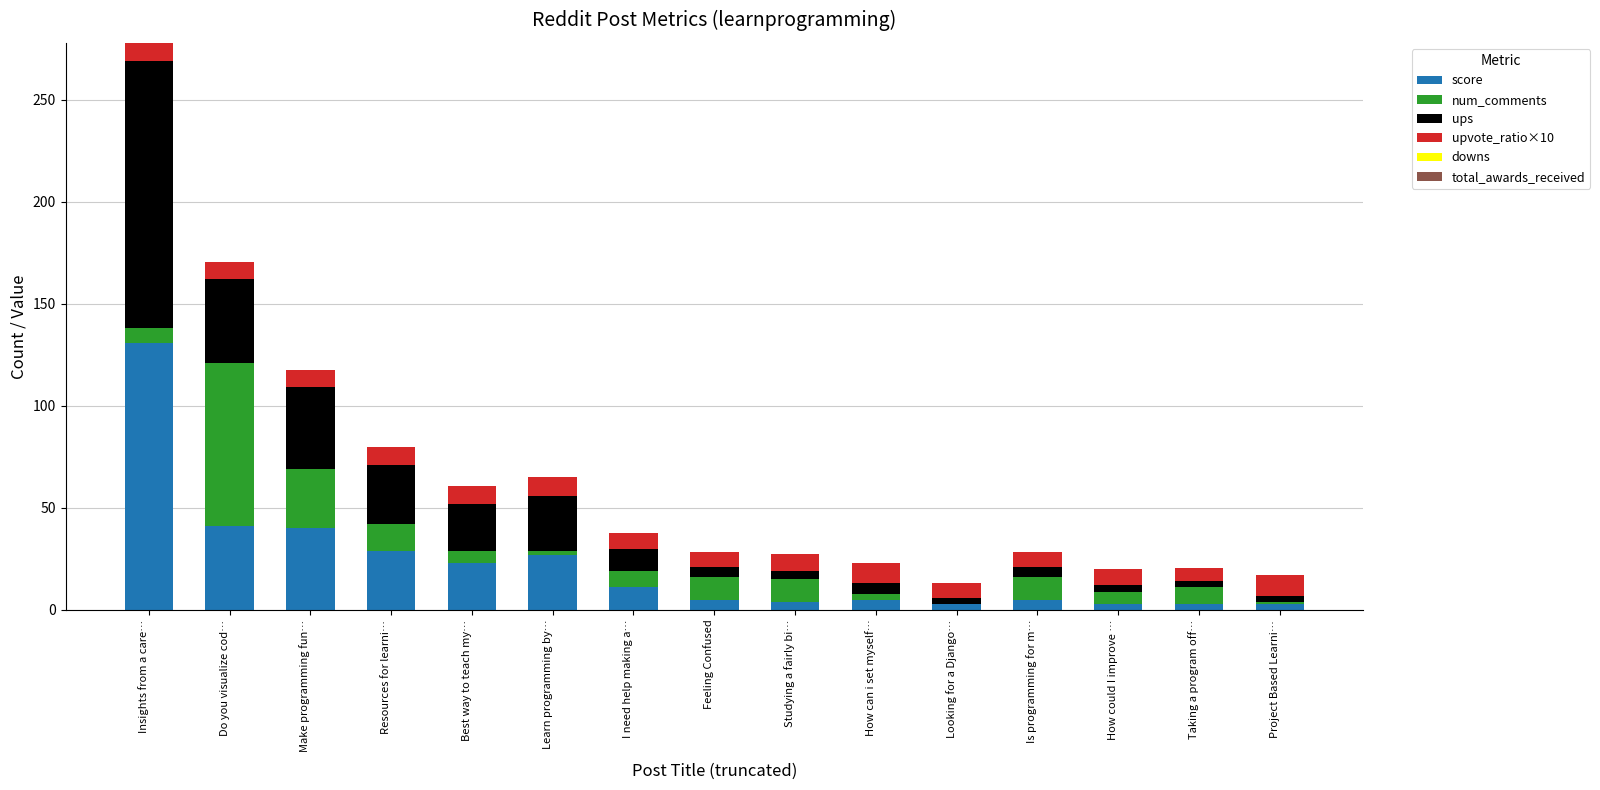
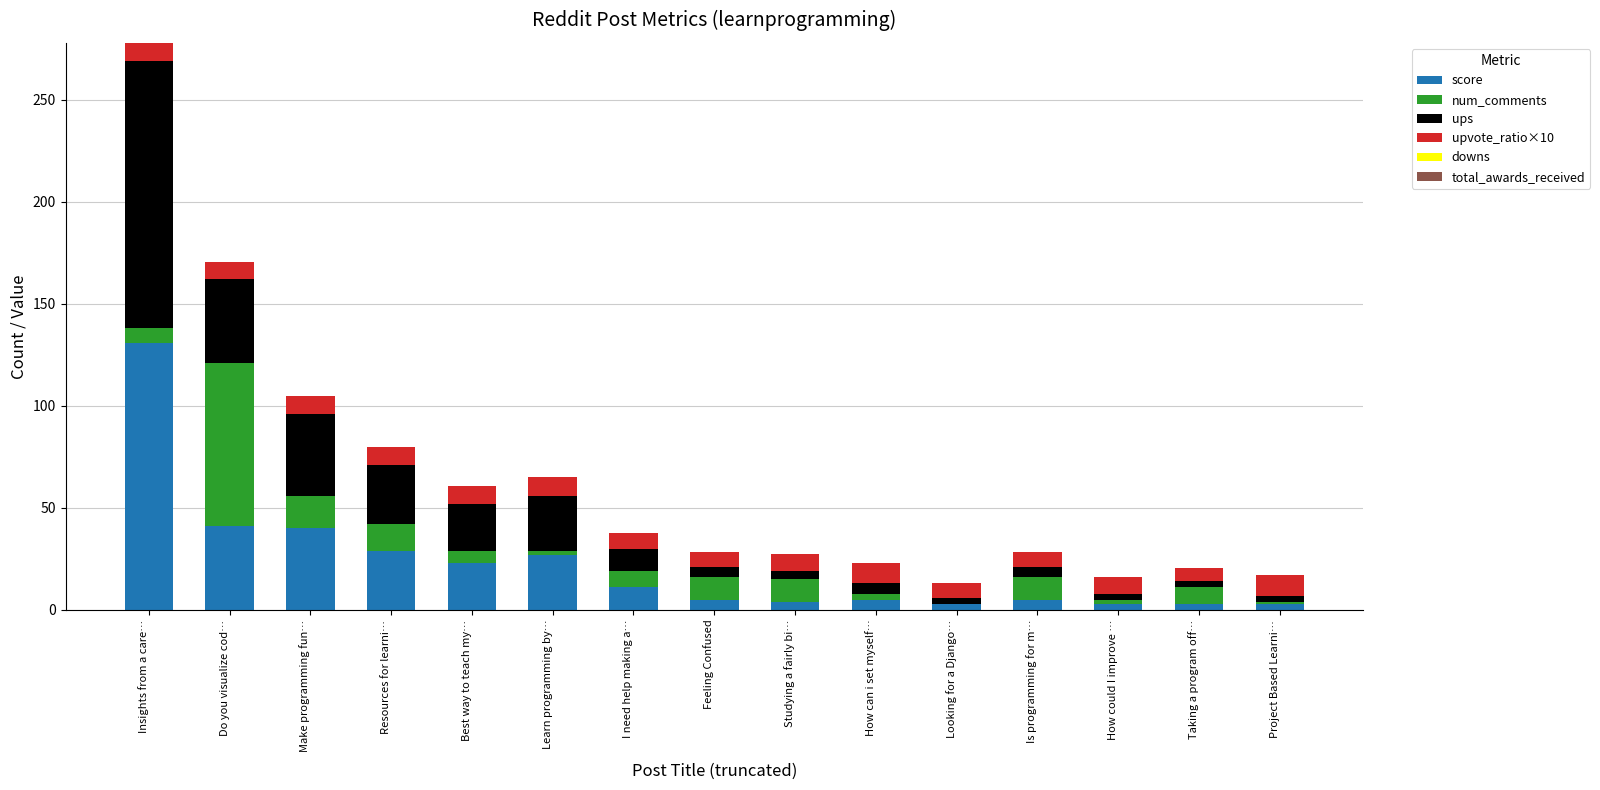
  {
    "score": {
      "Insights from a care…": 131,
      "Do you visualize cod…": 41,
      "Make programming fun…": 40,
      "Resources for learni…": 29,
      "Best way to teach my…": 23,
      "Learn programming by…": 27,
      "I need help making a…": 11,
      "Feeling Confused": 5,
      "Studying a fairly bi…": 4,
      "How can i set myself…": 5,
      "Looking for a Django…": 3,
      "Is programming for m…": 5,
      "How could I improve …": 3,
      "Taking a program off…": 3,
      "Project Based Learni…": 3
    },
    "num_comments": {
      "Insights from a care…": 7,
      "Do you visualize cod…": 80,
-     "Make programming fun…": 29,
+     "Make programming fun…": 16,
      "Resources for learni…": 13,
      "Best way to teach my…": 6,
      "Learn programming by…": 2,
      "I need help making a…": 8,
      "Feeling Confused": 11,
      "Studying a fairly bi…": 11,
      "How can i set myself…": 3,
      "Looking for a Django…": 0,
      "Is programming for m…": 11,
-     "How could I improve …": 6,
+     "How could I improve …": 2,
      "Taking a program off…": 8
    },
    "ups": {
      "Insights from a care…": 131,
      "Do you visualize cod…": 41,
      "Make programming fun…": 40,
      "Resources for learni…": 29,
      "Best way to teach my…": 23,
      "Learn programming by…": 27,
      "I need help making a…": 11,
      "Feeling Confused": 5,
      "Studying a fairly bi…": 4,
      "How can i set myself…": 5,
      "Looking for a Django…": 3,
      "Is programming for m…": 5,
      "How could I improve …": 3,
      "Taking a program off…": 3,
      "Project Based Learni…": 3
    }
  }
